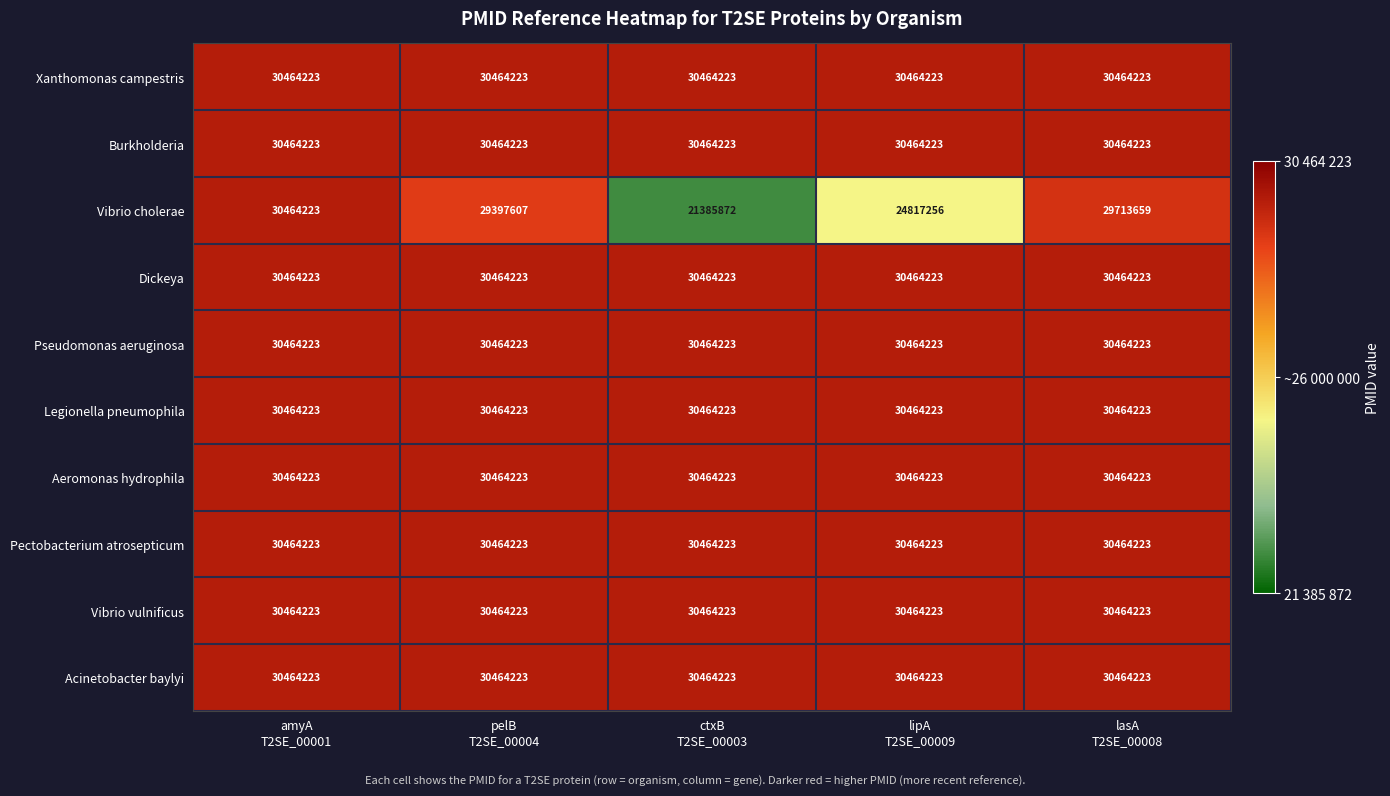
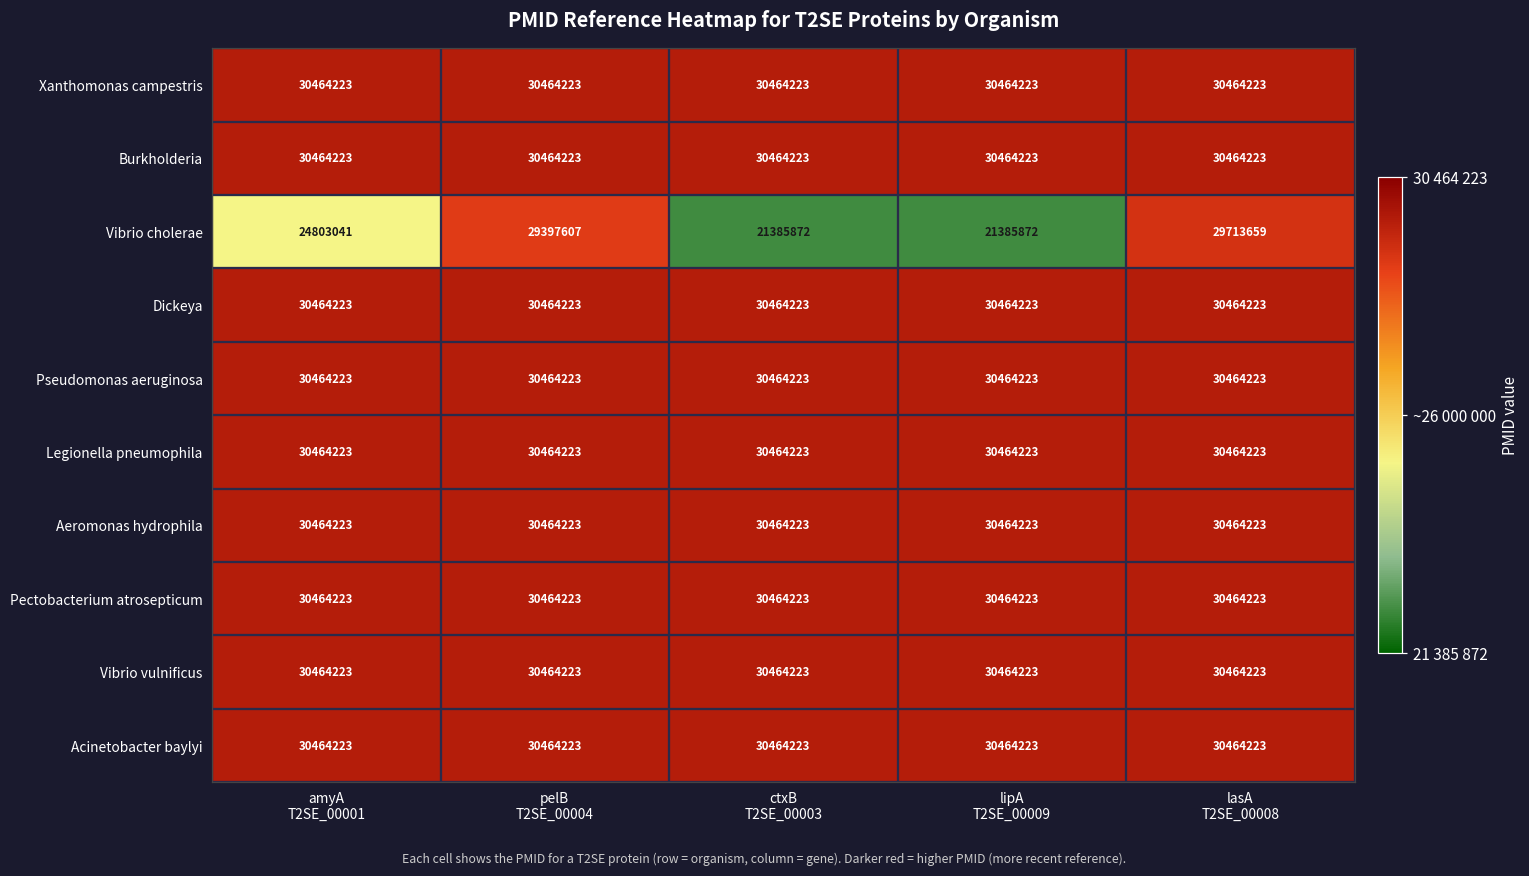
  {
    "Xanthomonas campestris": {
      "amyA T2SE_00001": 30464223,
      "pelB T2SE_00004": 30464223,
      "ctxB T2SE_00003": 30464223,
      "lipA T2SE_00009": 30464223,
      "lasA T2SE_00008": 30464223
    },
    "Burkholderia": {
      "amyA T2SE_00001": 30464223,
      "pelB T2SE_00004": 30464223,
      "ctxB T2SE_00003": 30464223,
      "lipA T2SE_00009": 30464223,
      "lasA T2SE_00008": 30464223
    },
    "Vibrio cholerae": {
-     "amyA T2SE_00001": 30464223,
+     "amyA T2SE_00001": 24803041,
      "pelB T2SE_00004": 29397607,
      "ctxB T2SE_00003": 21385872,
-     "lipA T2SE_00009": 24817256,
+     "lipA T2SE_00009": 21385872,
      "lasA T2SE_00008": 29713659
    },
    "Dickeya": {
      "amyA T2SE_00001": 30464223,
      "pelB T2SE_00004": 30464223,
      "ctxB T2SE_00003": 30464223,
      "lipA T2SE_00009": 30464223,
      "lasA T2SE_00008": 30464223
    },
    "Pseudomonas aeruginosa": {
      "amyA T2SE_00001": 30464223,
      "pelB T2SE_00004": 30464223,
      "ctxB T2SE_00003": 30464223,
      "lipA T2SE_00009": 30464223,
      "lasA T2SE_00008": 30464223
    },
    "Legionella pneumophila": {
      "amyA T2SE_00001": 30464223,
      "pelB T2SE_00004": 30464223,
      "ctxB T2SE_00003": 30464223,
      "lipA T2SE_00009": 30464223,
      "lasA T2SE_00008": 30464223
    },
    "Aeromonas hydrophila": {
      "amyA T2SE_00001": 30464223,
      "pelB T2SE_00004": 30464223,
      "ctxB T2SE_00003": 30464223,
      "lipA T2SE_00009": 30464223,
      "lasA T2SE_00008": 30464223
    },
    "Pectobacterium atrosepticum": {
      "amyA T2SE_00001": 30464223,
      "pelB T2SE_00004": 30464223,
      "ctxB T2SE_00003": 30464223,
      "lipA T2SE_00009": 30464223,
      "lasA T2SE_00008": 30464223
    },
    "Vibrio vulnificus": {
      "amyA T2SE_00001": 30464223,
      "pelB T2SE_00004": 30464223,
      "ctxB T2SE_00003": 30464223,
      "lipA T2SE_00009": 30464223,
      "lasA T2SE_00008": 30464223
    },
    "Acinetobacter baylyi": {
      "amyA T2SE_00001": 30464223,
      "pelB T2SE_00004": 30464223,
      "ctxB T2SE_00003": 30464223,
      "lipA T2SE_00009": 30464223,
      "lasA T2SE_00008": 30464223
    }
  }
